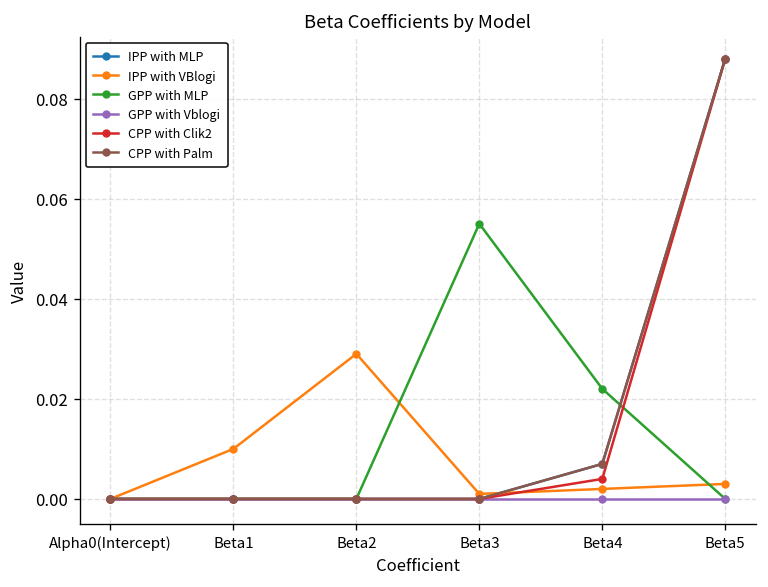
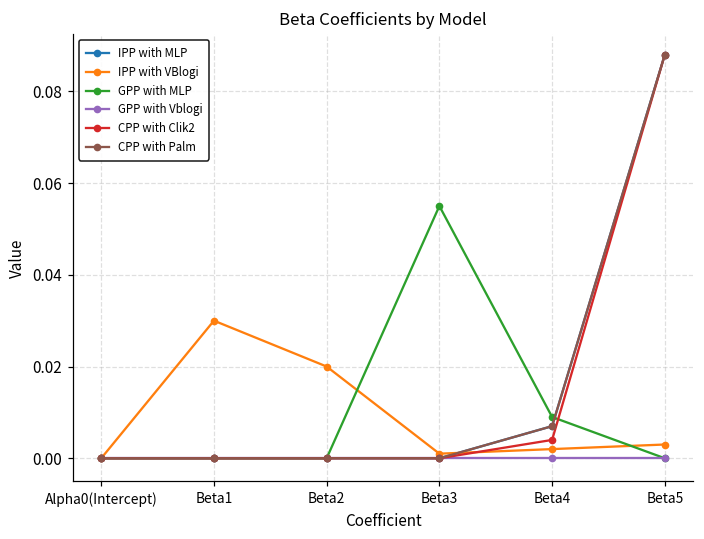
  {
    "CPP with Palm": {
      "Beta4": 0.007
    },
    "IPP with VBlogi": {
-     "Beta1": 0.01,
-     "Beta2": 0.029,
+     "Beta1": 0.03,
+     "Beta2": 0.020,
      "Beta3": 0.001,
      "Beta4": 0.002,
      "Beta5": 0.003
    },
    "GPP with MLP": {
      "Beta3": 0.055,
-     "Beta4": 0.022
+     "Beta4": 0.009
    },
    "GPP with Vblogi": {
      "Beta4": 0.000
    },
    "CPP with Clik2": {
      "Beta4": 0.004
    }
  }
